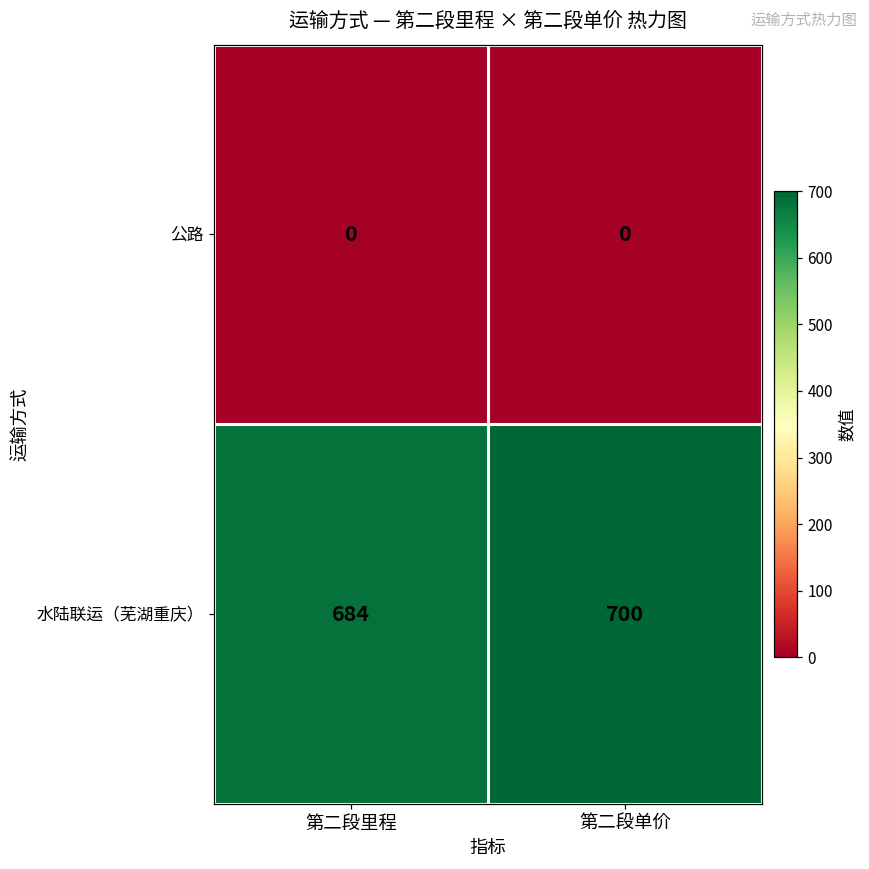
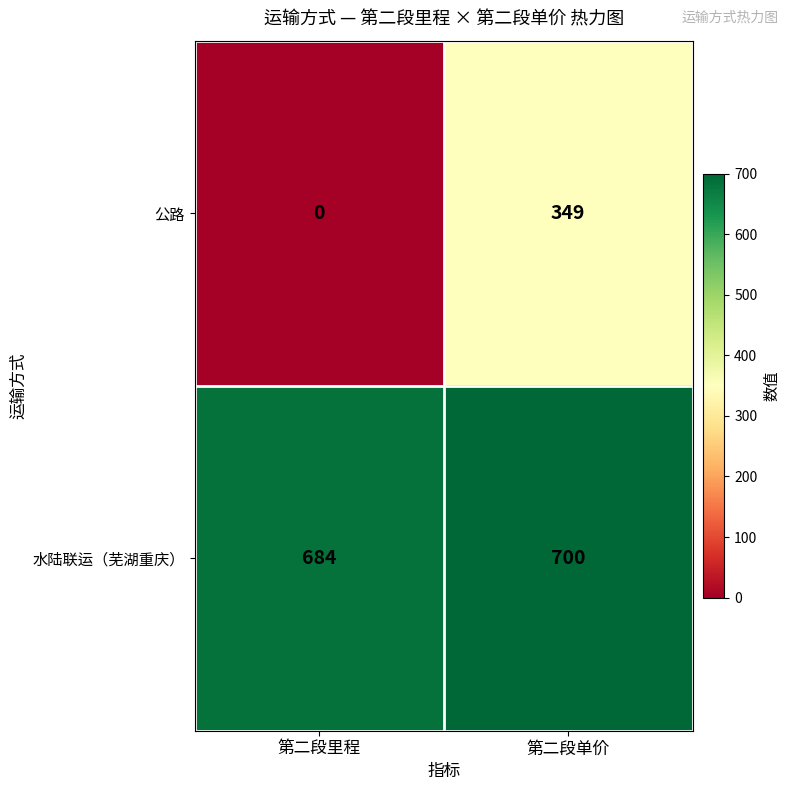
  {
    "公路": {
      "第二段里程": 0,
-     "第二段单价": 0
+     "第二段单价": 349
    },
    "水陆联运（芜湖重庆）": {
      "第二段里程": 684,
      "第二段单价": 700
    }
  }
